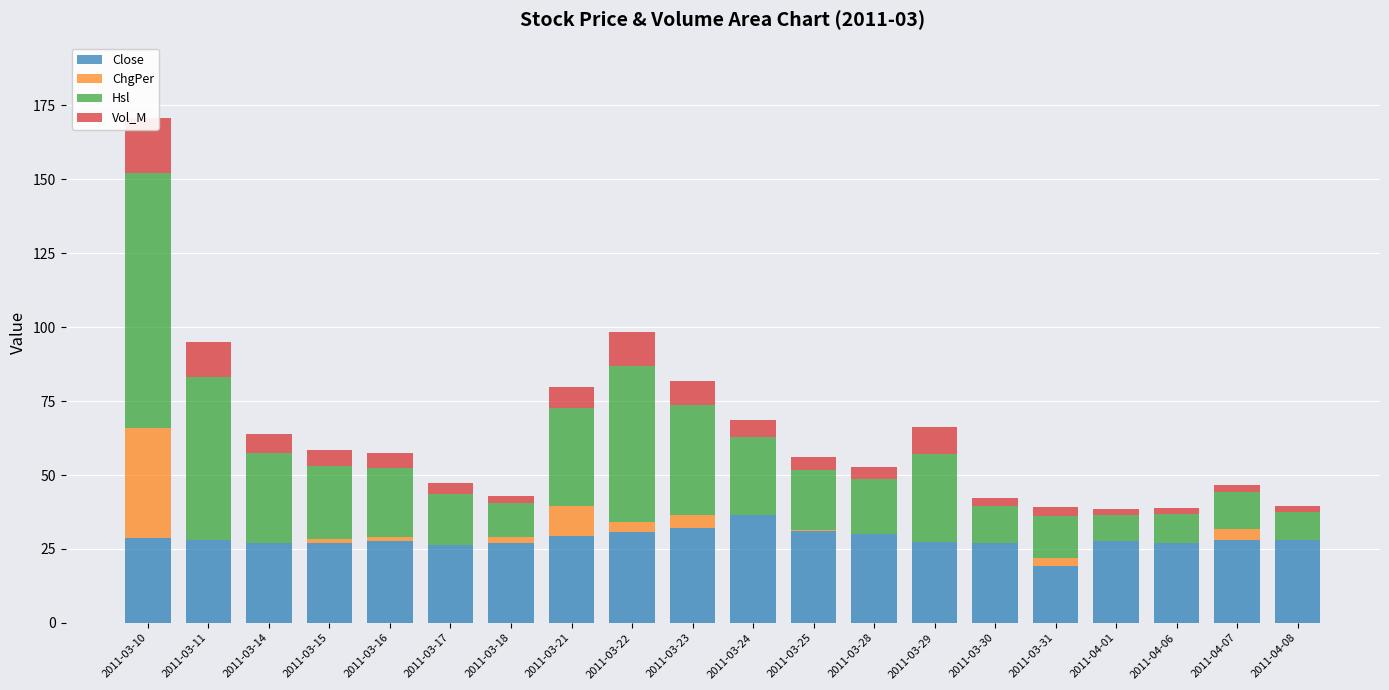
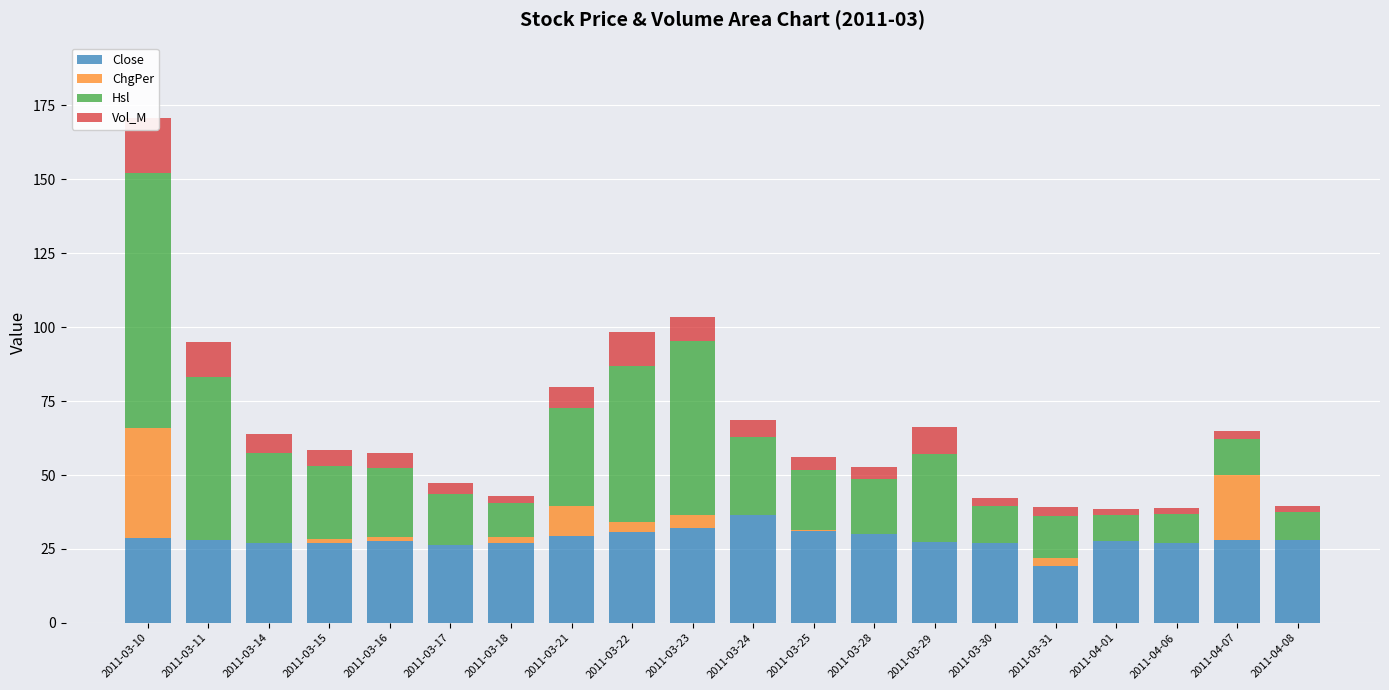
  {
    "Close": {
      "2011-03-10": 29,
      "2011-03-11": 28,
      "2011-03-14": 27,
      "2011-03-15": 27,
      "2011-03-16": 28,
      "2011-03-17": 26,
      "2011-03-18": 27,
      "2011-03-21": 30,
      "2011-03-22": 31,
      "2011-03-23": 32,
      "2011-03-24": 36,
      "2011-03-25": 31,
      "2011-03-28": 30,
      "2011-03-29": 27,
      "2011-03-30": 27,
      "2011-03-31": 19,
      "2011-04-01": 28,
      "2011-04-06": 27,
      "2011-04-07": 28,
      "2011-04-08": 28
    },
    "ChgPer": {
      "2011-03-10": 37,
      "2011-03-11": 0,
      "2011-03-14": 0,
      "2011-03-15": 1,
      "2011-03-16": 1,
      "2011-03-17": 0,
      "2011-03-18": 2,
      "2011-03-21": 10,
      "2011-03-22": 4,
      "2011-03-23": 4,
      "2011-03-24": 0,
      "2011-03-28": 0,
      "2011-03-29": 0,
      "2011-03-30": 0,
      "2011-03-31": 3,
      "2011-04-01": 0,
      "2011-04-06": 0,
-     "2011-04-07": 4,
+     "2011-04-07": 22,
      "2011-04-08": 0
    },
    "Hsl": {
      "2011-03-10": 86,
      "2011-03-11": 55,
      "2011-03-14": 31,
      "2011-03-15": 25,
      "2011-03-16": 24,
      "2011-03-17": 17,
      "2011-03-18": 11,
      "2011-03-21": 33,
      "2011-03-22": 53,
-     "2011-03-23": 37,
+     "2011-03-23": 59,
      "2011-03-24": 26,
      "2011-03-25": 21,
      "2011-03-28": 19,
      "2011-03-29": 30,
      "2011-03-30": 12,
      "2011-03-31": 14,
      "2011-04-01": 9,
      "2011-04-06": 10,
      "2011-04-07": 12,
      "2011-04-08": 10
    },
    "Vol_M": {
      "2011-03-11": 12,
      "2011-03-14": 7,
      "2011-03-15": 5,
      "2011-03-16": 5,
      "2011-03-17": 4,
      "2011-03-18": 2,
      "2011-03-21": 7,
      "2011-03-22": 11,
      "2011-03-23": 8,
      "2011-03-24": 6,
      "2011-03-25": 4,
      "2011-03-28": 4,
      "2011-03-29": 9,
      "2011-03-30": 3,
      "2011-03-31": 3,
      "2011-04-01": 2,
      "2011-04-06": 2,
      "2011-04-07": 3,
      "2011-04-08": 2
    }
  }
